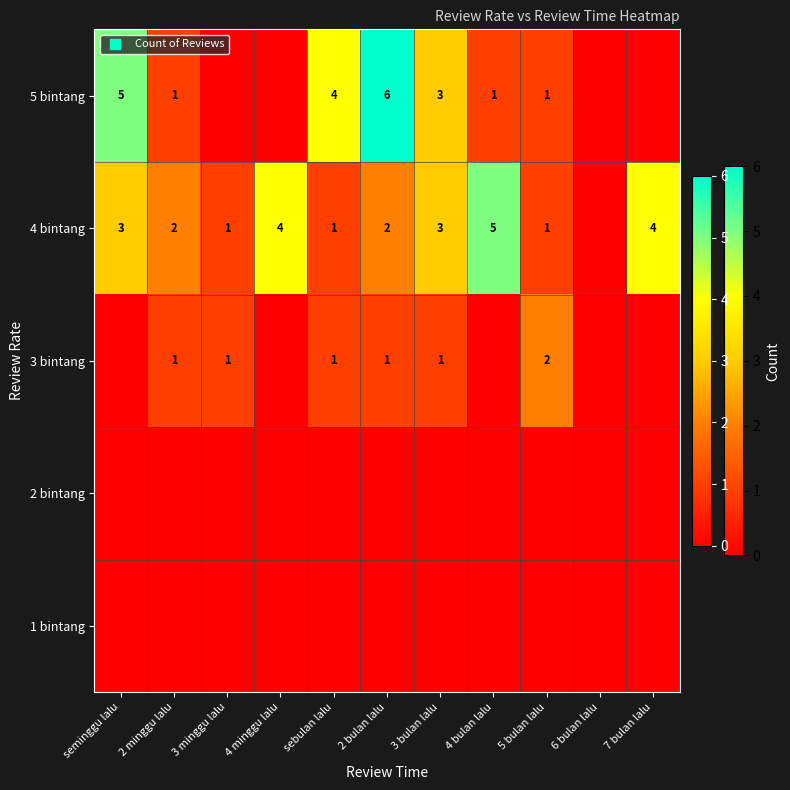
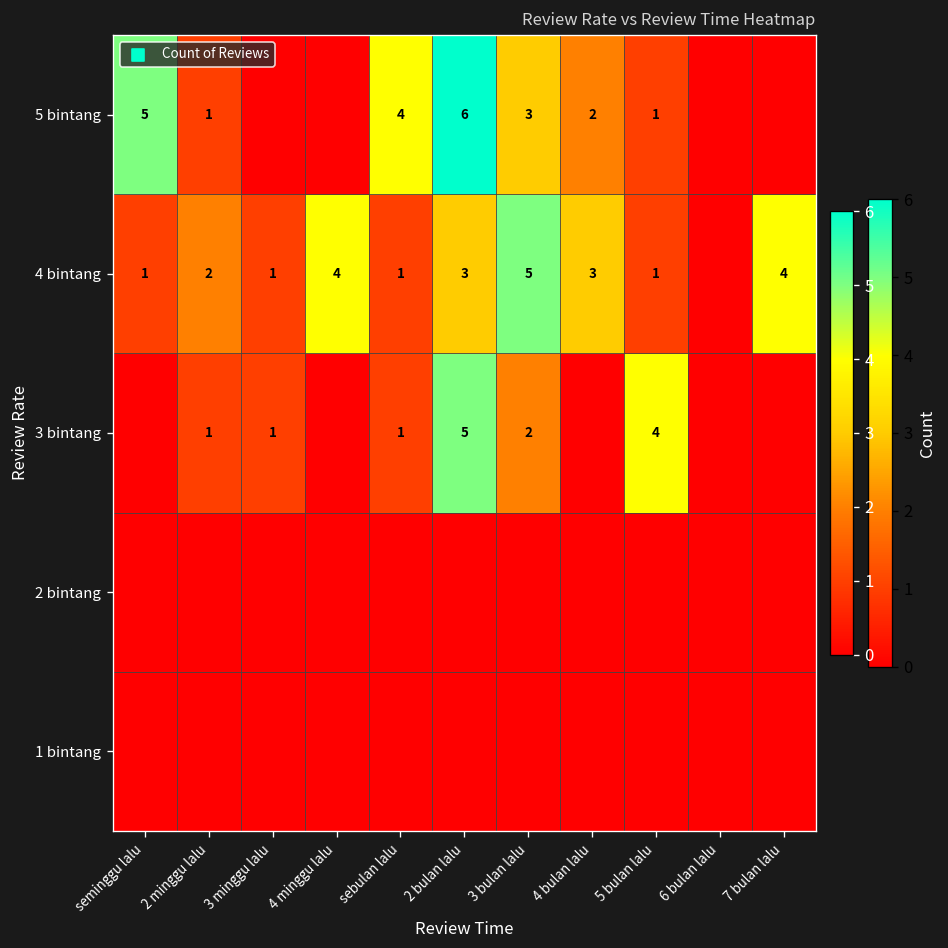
  {
    "5 bintang": {
      "seminggu lalu": 5,
      "2 minggu lalu": 1,
      "sebulan lalu": 4,
      "2 bulan lalu": 6,
      "3 bulan lalu": 3,
-     "4 bulan lalu": 1,
+     "4 bulan lalu": 2,
      "5 bulan lalu": 1
    },
    "4 bintang": {
-     "seminggu lalu": 3,
+     "seminggu lalu": 1,
      "2 minggu lalu": 2,
      "3 minggu lalu": 1,
      "4 minggu lalu": 4,
      "sebulan lalu": 1,
-     "2 bulan lalu": 2,
-     "3 bulan lalu": 3,
-     "4 bulan lalu": 5,
+     "2 bulan lalu": 3,
+     "3 bulan lalu": 5,
+     "4 bulan lalu": 3,
      "5 bulan lalu": 1,
      "7 bulan lalu": 4
    },
    "3 bintang": {
      "2 minggu lalu": 1,
      "3 minggu lalu": 1,
      "sebulan lalu": 1,
-     "2 bulan lalu": 1,
-     "3 bulan lalu": 1,
-     "5 bulan lalu": 2
+     "2 bulan lalu": 5,
+     "3 bulan lalu": 2,
+     "5 bulan lalu": 4
    }
  }
